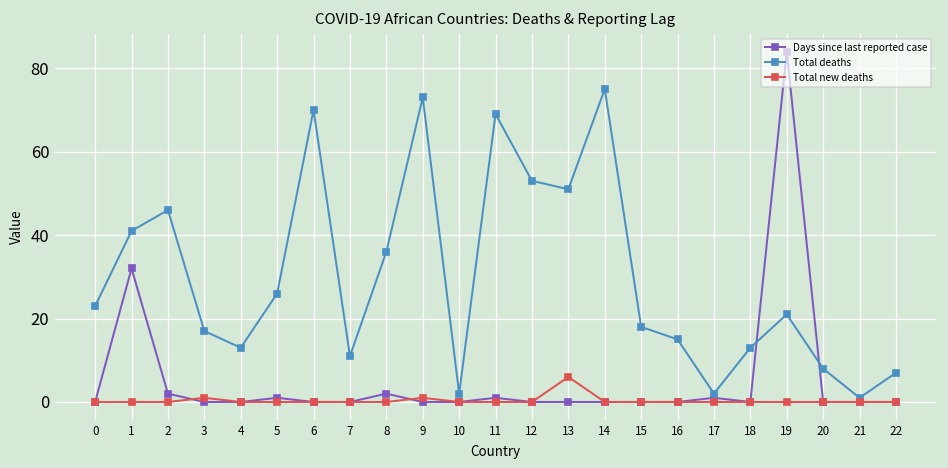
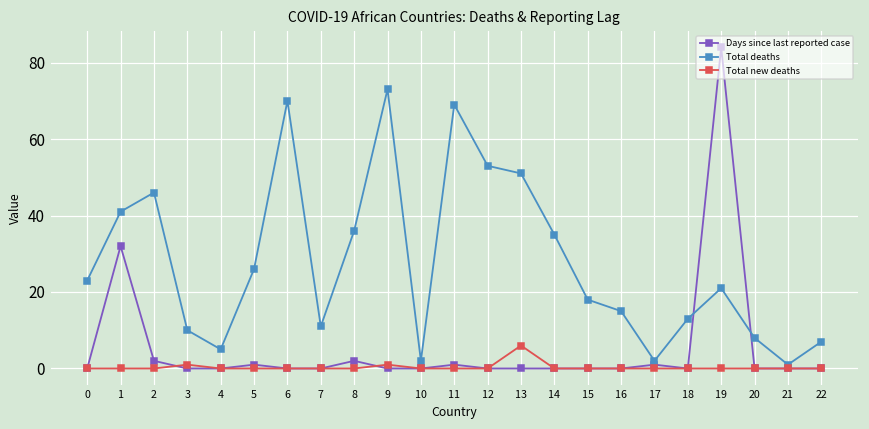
  {
    "Days since last reported case": {
      "1": 32,
      "2": 2,
      "3": 0,
      "5": 1,
      "8": 2,
      "9": 0,
      "11": 1,
      "13": 0,
      "17": 1
    },
    "Total deaths": {
      "0": 23,
      "1": 41,
      "2": 46,
-     "3": 17,
-     "4": 13,
+     "3": 10,
+     "4": 5,
      "5": 26,
      "6": 70,
      "7": 11,
      "8": 36,
      "9": 73,
      "10": 2,
      "11": 69,
      "12": 53,
      "13": 51,
-     "14": 75,
+     "14": 35,
      "15": 18,
      "16": 15,
      "17": 2,
      "18": 13,
      "19": 21,
      "20": 8,
      "21": 1,
      "22": 7
    },
    "Total new deaths": {
      "1": 0,
      "2": 0,
      "3": 1,
      "5": 0,
      "8": 0,
      "9": 1,
      "11": 0,
      "13": 6,
      "17": 0,
      "19": 0
    }
  }
